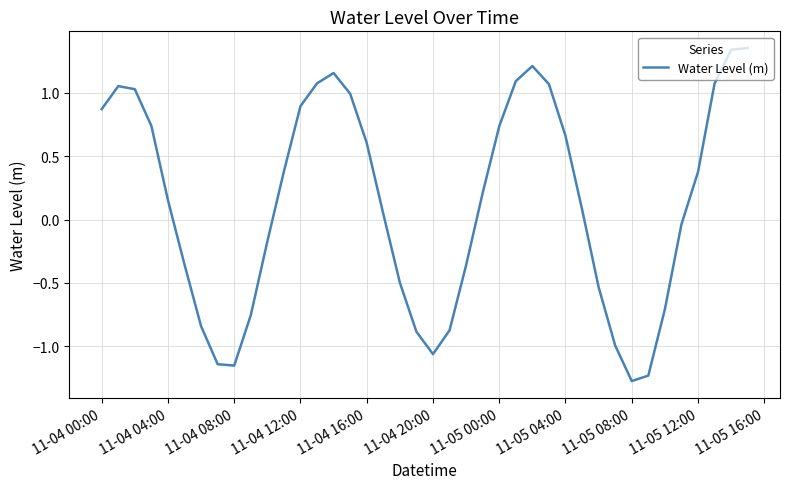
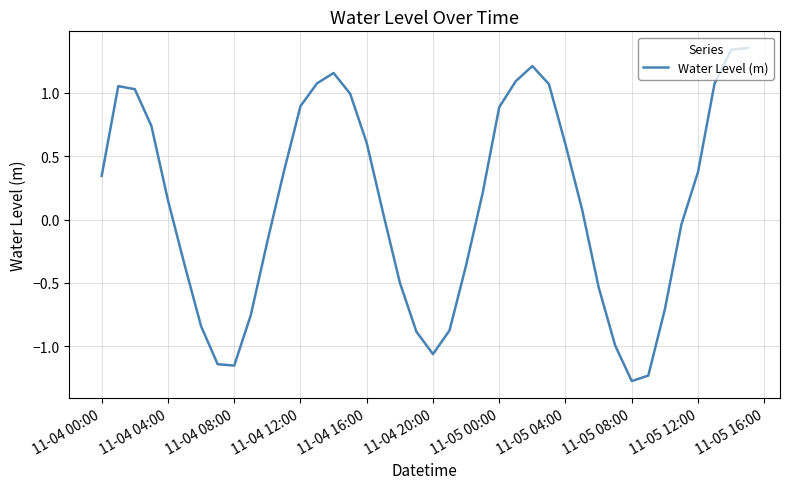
  {
-   "11-04 00:00": 0.87,
+   "11-04 00:00": 0.35,
    "11-04 04:00": 0.15,
    "11-04 08:00": -1.15,
    "11-04 12:00": 0.90,
    "11-04 16:00": 0.61,
    "11-04 20:00": -1.06,
-   "11-05 00:00": 0.74,
-   "11-05 04:00": 0.66,
+   "11-05 00:00": 0.89,
+   "11-05 04:00": 0.59,
    "11-05 08:00": -1.27,
    "11-05 12:00": 0.38
  }
